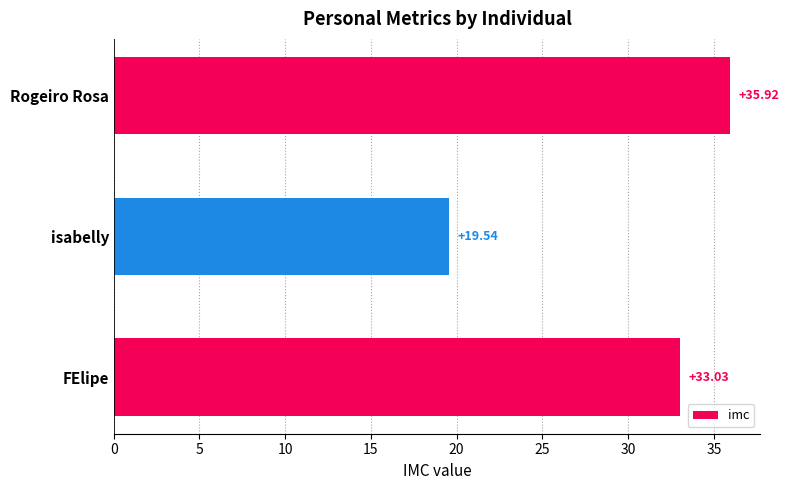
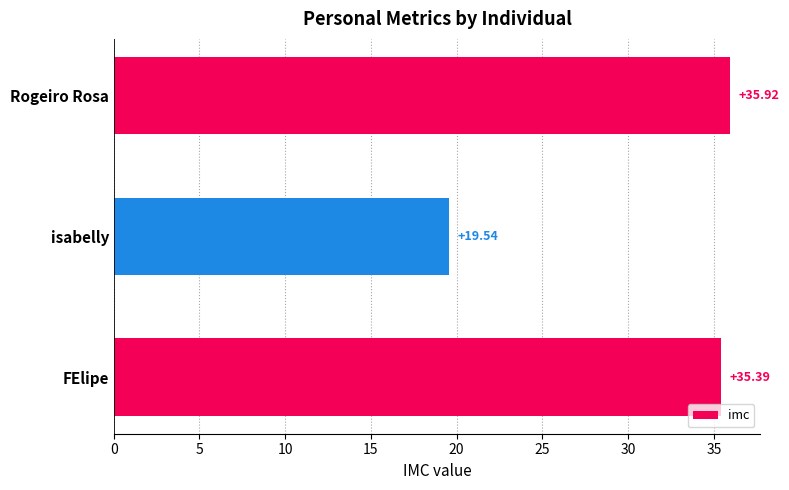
  {
    "Rogeiro Rosa": "+35.92",
    "isabelly": "+19.54",
-   "FElipe": "+33.03"
+   "FElipe": "+35.39"
  }
